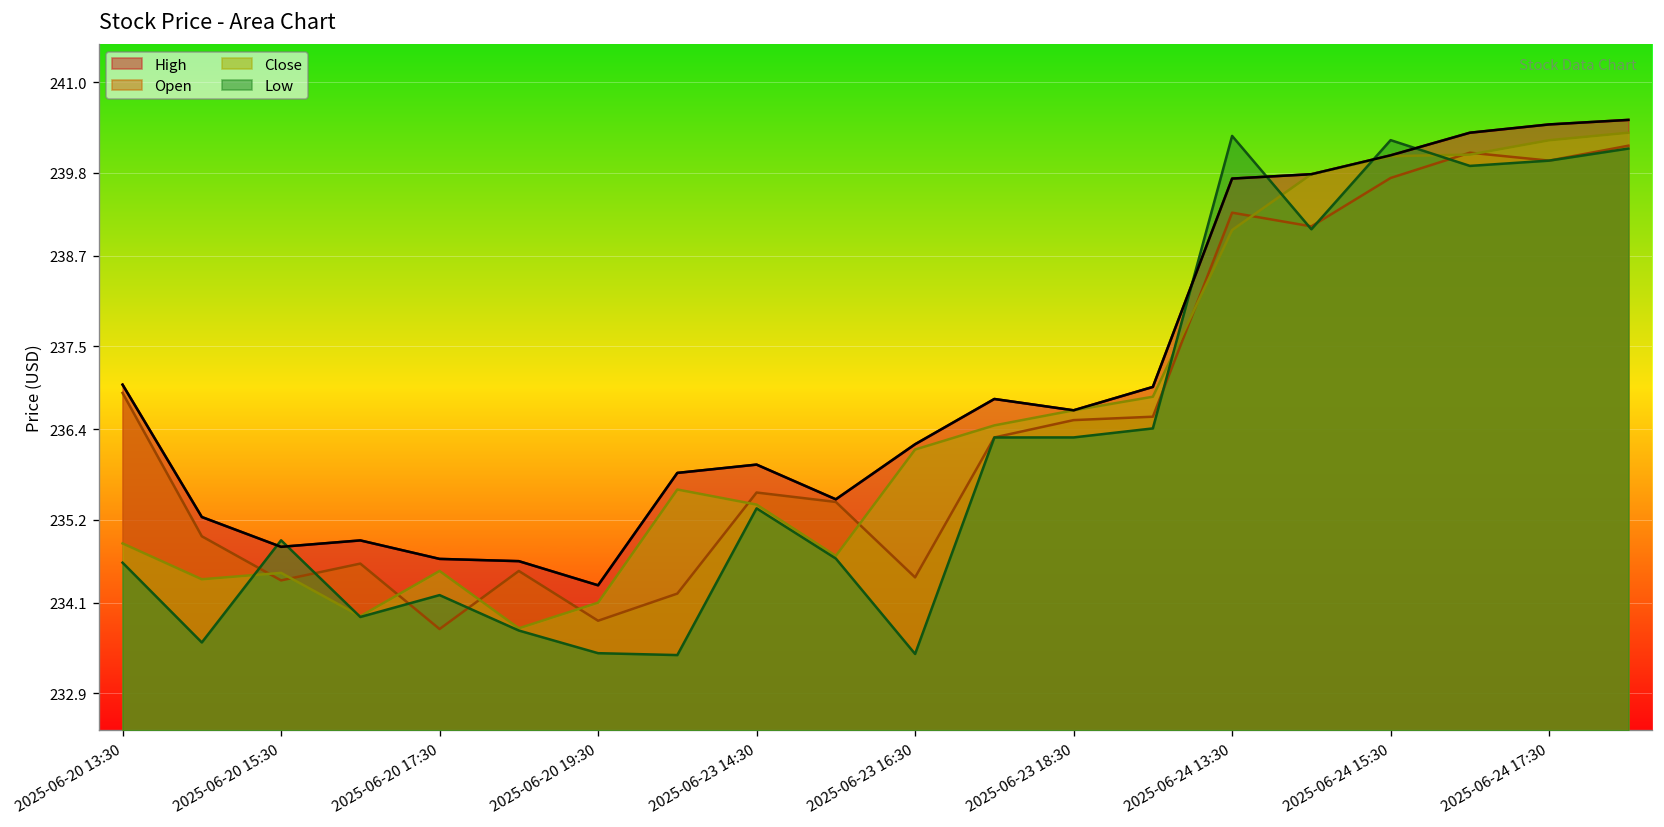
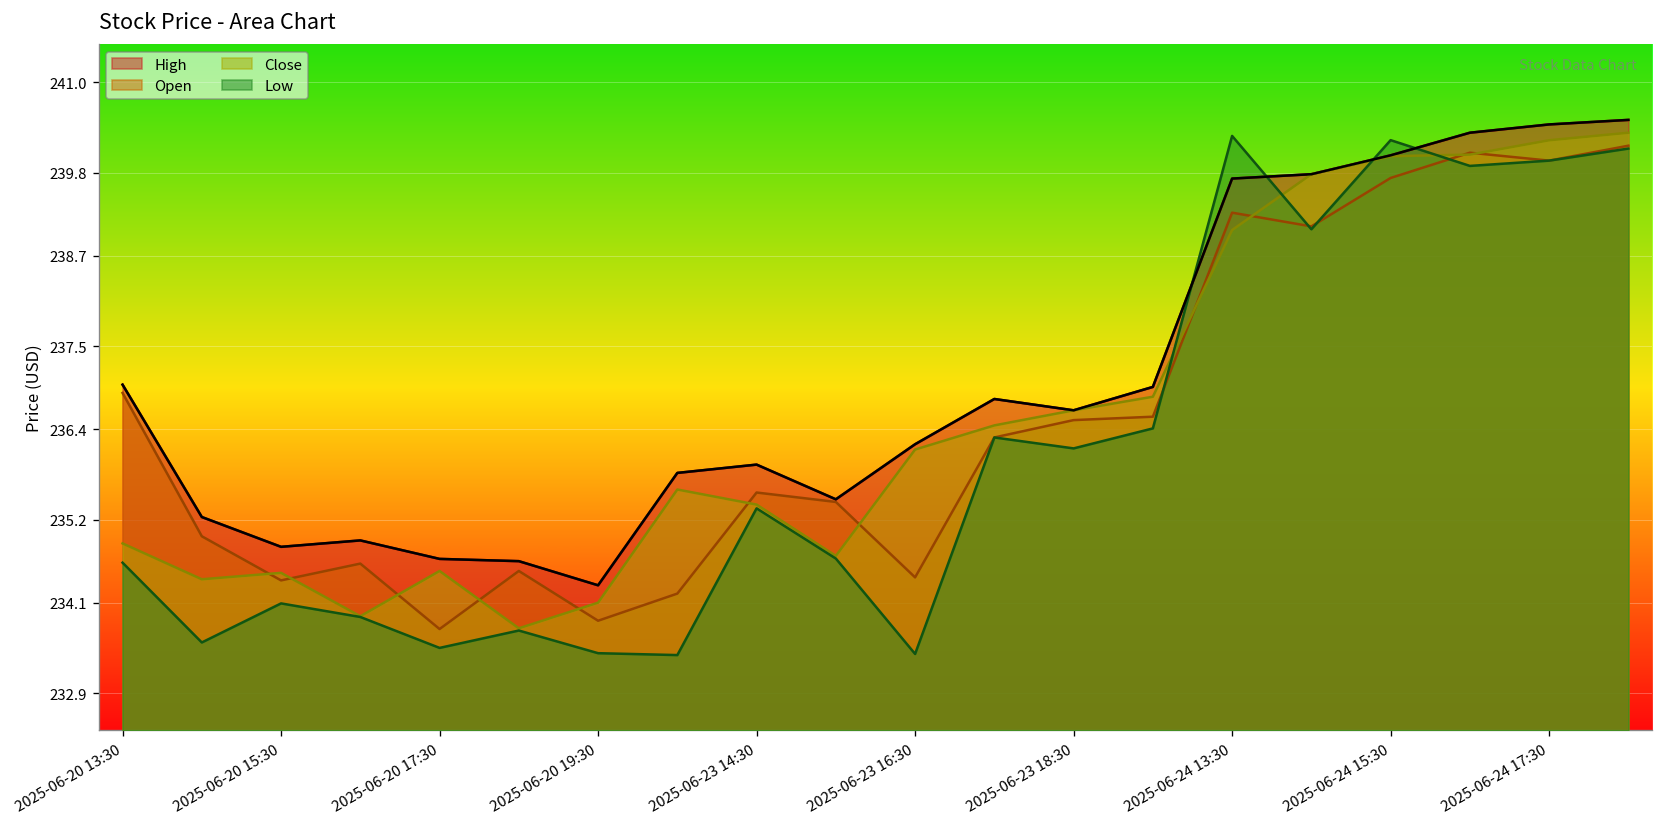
  {
    "Low": {
      "2025-06-20 13:30": 234.6,
-     "2025-06-20 15:30": 234.9,
-     "2025-06-20 17:30": 234.2,
+     "2025-06-20 15:30": 234.1,
+     "2025-06-20 17:30": 233.5,
      "2025-06-20 19:30": 233.4,
      "2025-06-23 14:30": 235.4,
      "2025-06-23 16:30": 233.4,
-     "2025-06-23 18:30": 236.3,
+     "2025-06-23 18:30": 236.1,
      "2025-06-24 13:30": 240.3,
      "2025-06-24 15:30": 240.2
    }
  }
